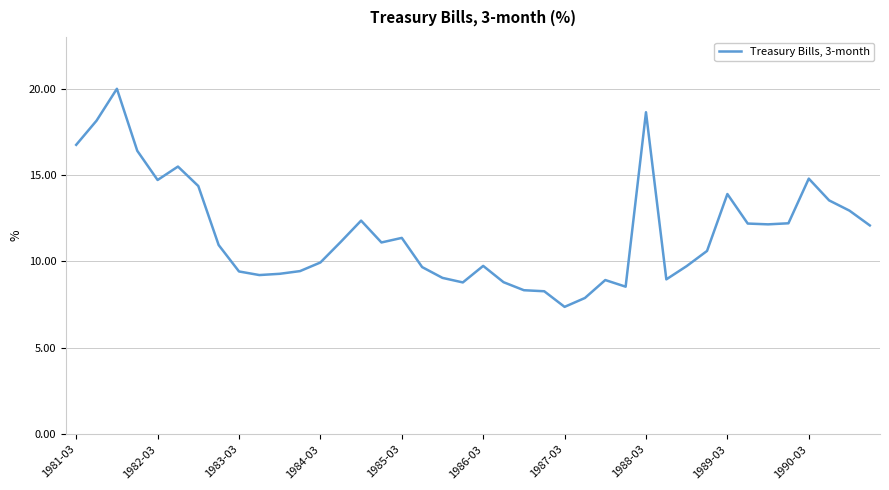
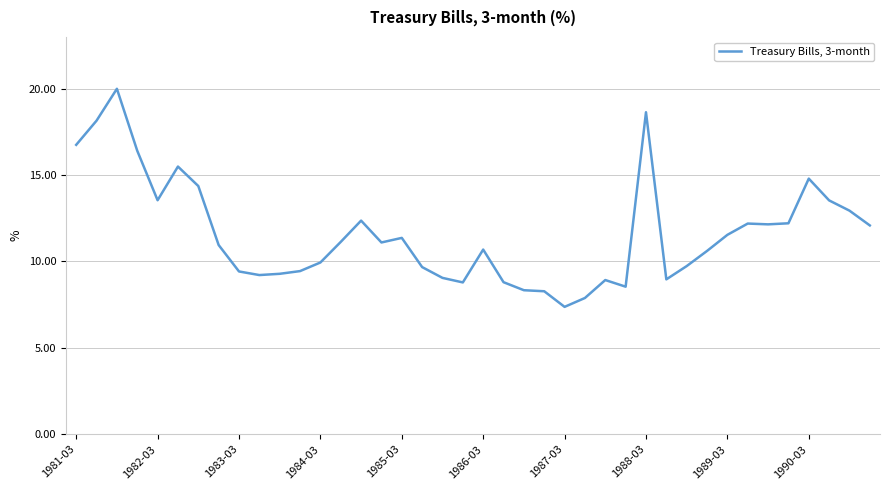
  {
    "1981-03": 16.7,
-   "1982-03": 14.7,
+   "1982-03": 13.5,
    "1983-03": 9.4,
    "1984-03": 9.9,
    "1985-03": 11.4,
-   "1986-03": 9.7,
+   "1986-03": 10.7,
    "1987-03": 7.4,
    "1988-03": 18.6,
-   "1989-03": 13.9,
+   "1989-03": 11.5,
    "1990-03": 14.8
  }
